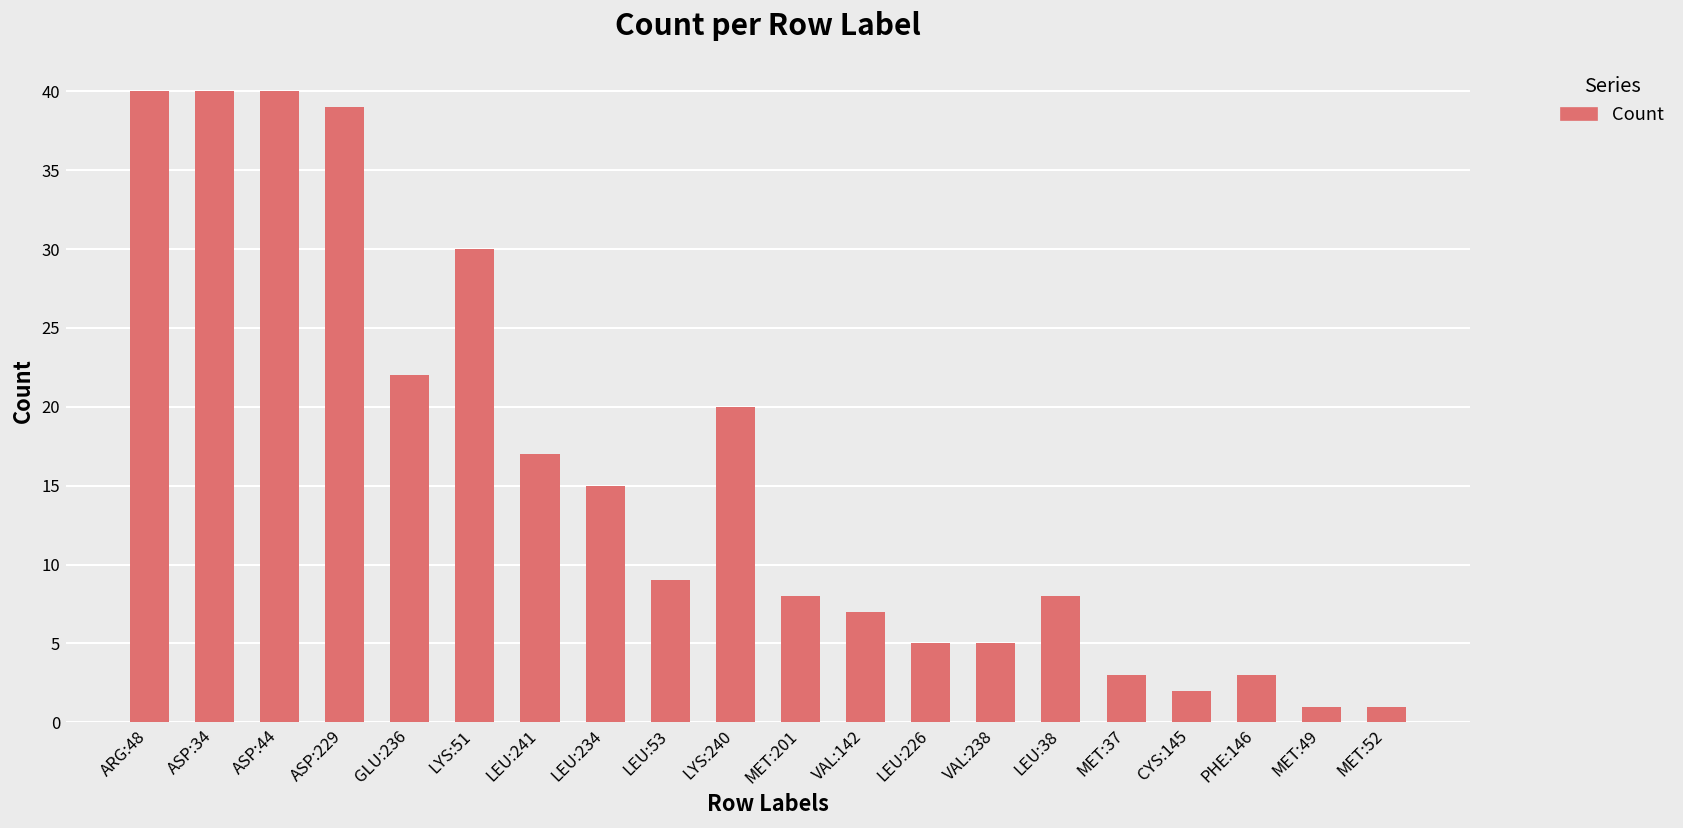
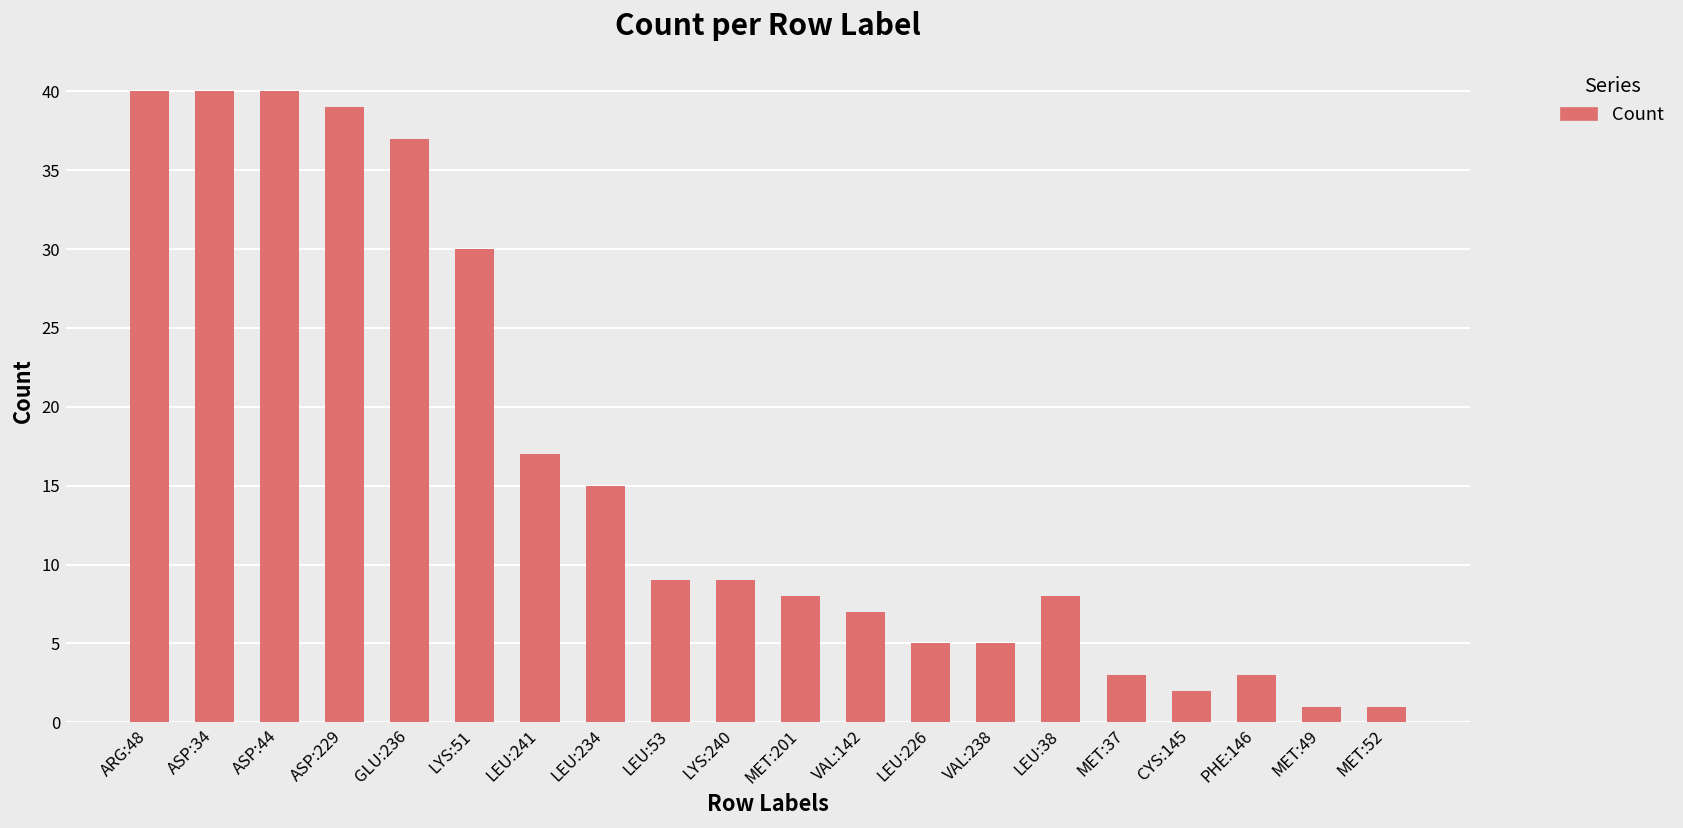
  {
    "ARG:48": 40,
    "ASP:34": 40,
    "ASP:44": 40,
    "ASP:229": 39,
-   "GLU:236": 22,
+   "GLU:236": 37,
    "LYS:51": 30,
    "LEU:241": 17,
    "LEU:234": 15,
    "LEU:53": 9,
-   "LYS:240": 20,
+   "LYS:240": 9,
    "MET:201": 8,
    "VAL:142": 7,
    "LEU:226": 5,
    "VAL:238": 5,
    "LEU:38": 8,
    "MET:37": 3,
    "CYS:145": 2,
    "PHE:146": 3,
    "MET:49": 1,
    "MET:52": 1
  }
